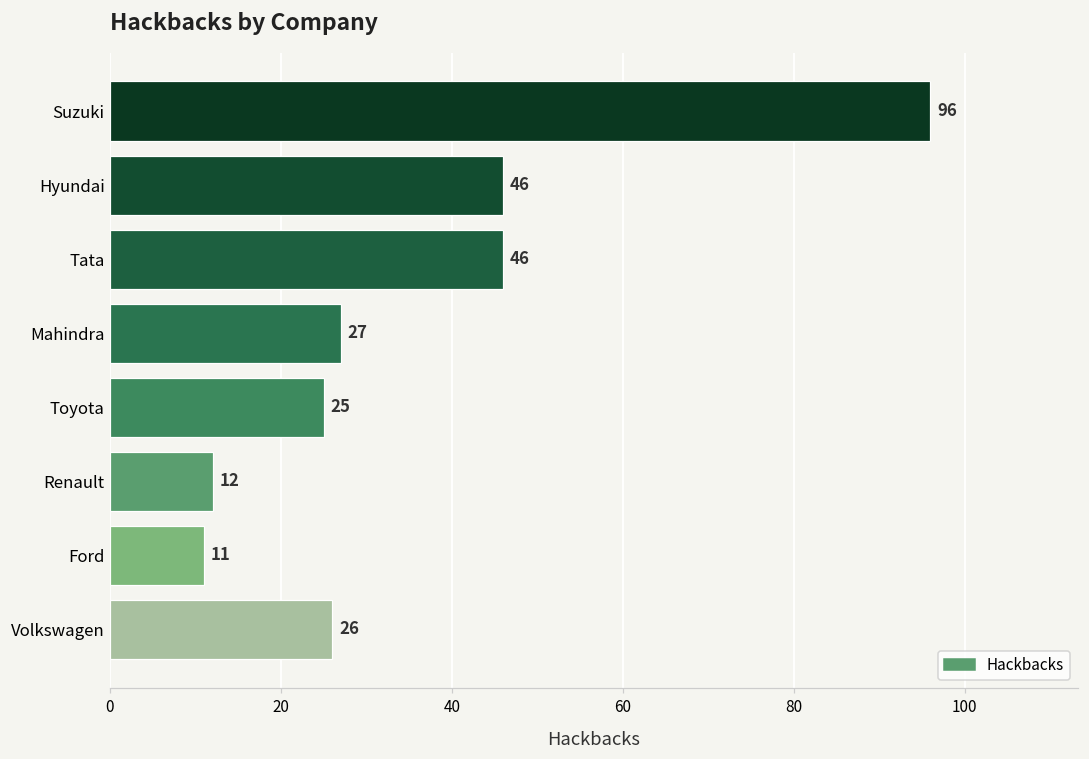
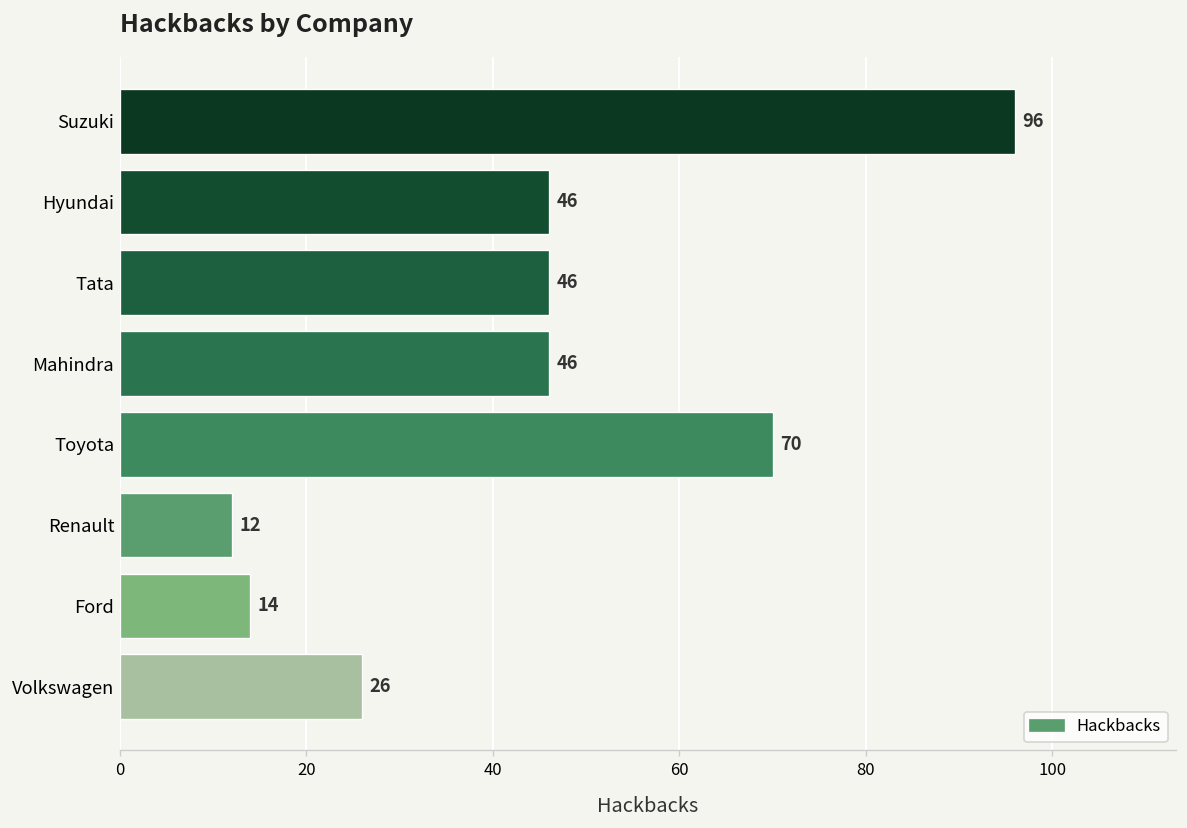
  {
    "Suzuki": 96,
    "Hyundai": 46,
    "Tata": 46,
-   "Mahindra": 27,
-   "Toyota": 25,
+   "Mahindra": 46,
+   "Toyota": 70,
    "Renault": 12,
-   "Ford": 11,
+   "Ford": 14,
    "Volkswagen": 26
  }
